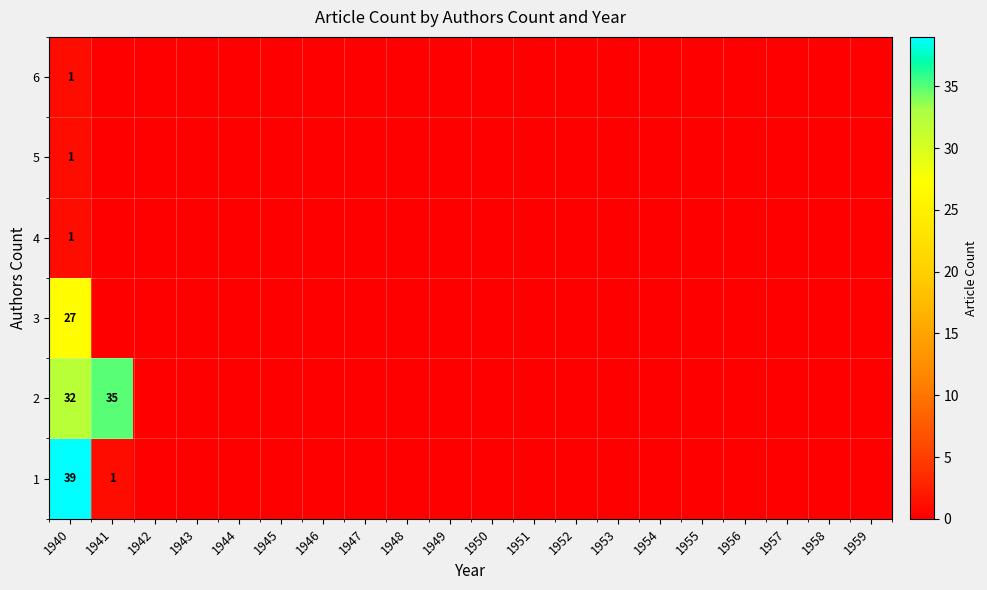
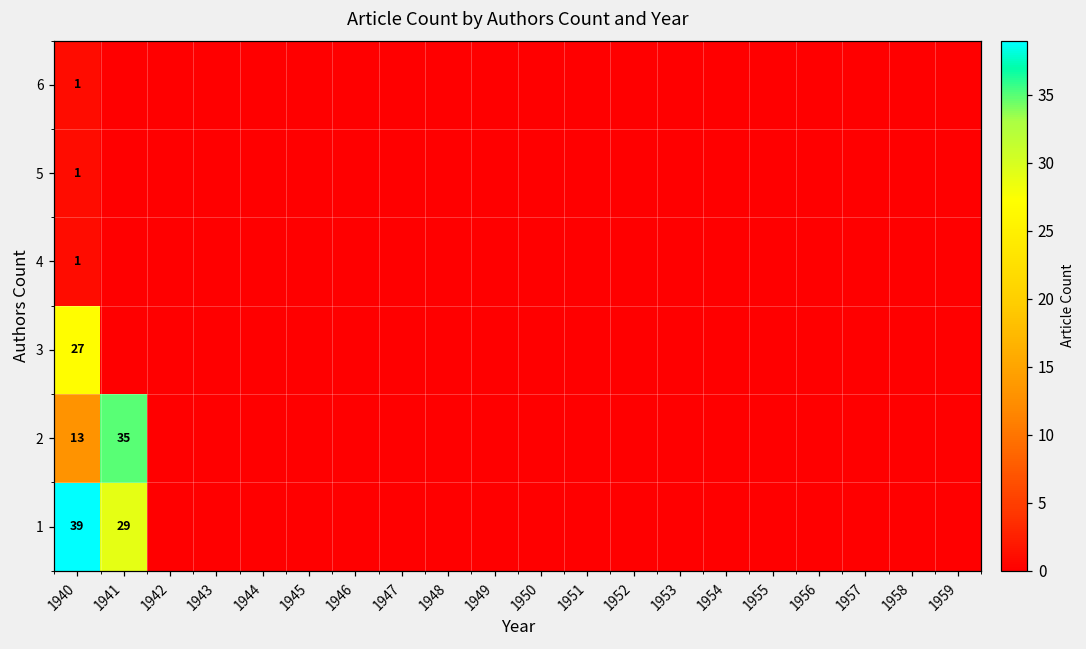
  {
    "6": {
      "1940": 1
    },
    "5": {
      "1940": 1
    },
    "4": {
      "1940": 1
    },
    "3": {
      "1940": 27
    },
    "2": {
-     "1940": 32,
+     "1940": 13,
      "1941": 35
    },
    "1": {
      "1940": 39,
-     "1941": 1
+     "1941": 29
    }
  }
